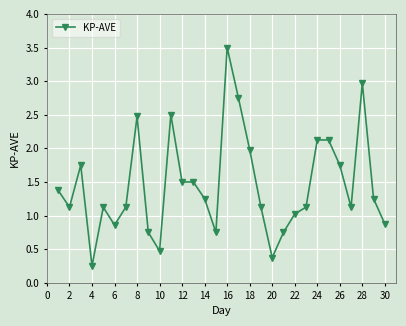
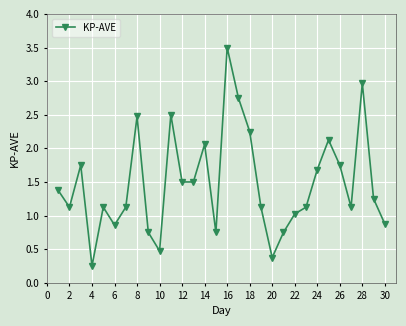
  {
    "2": 1.1,
    "4": 0.3,
    "6": 0.9,
    "8": 2.5,
    "10": 0.5,
    "12": 1.5,
-   "14": 1.3,
+   "14": 2.1,
    "16": 3.5,
-   "18": 2.0,
+   "18": 2.3,
    "20": 0.4,
    "22": 1.0,
-   "24": 2.1,
+   "24": 1.7,
    "26": 1.8,
    "28": 3.0,
    "30": 0.9
  }
